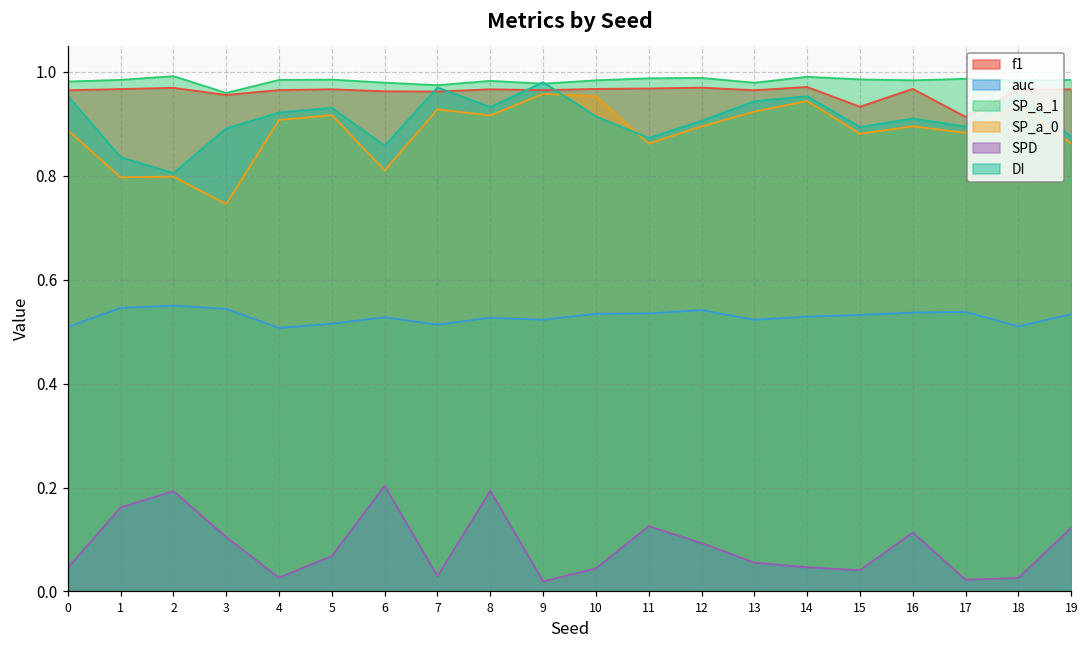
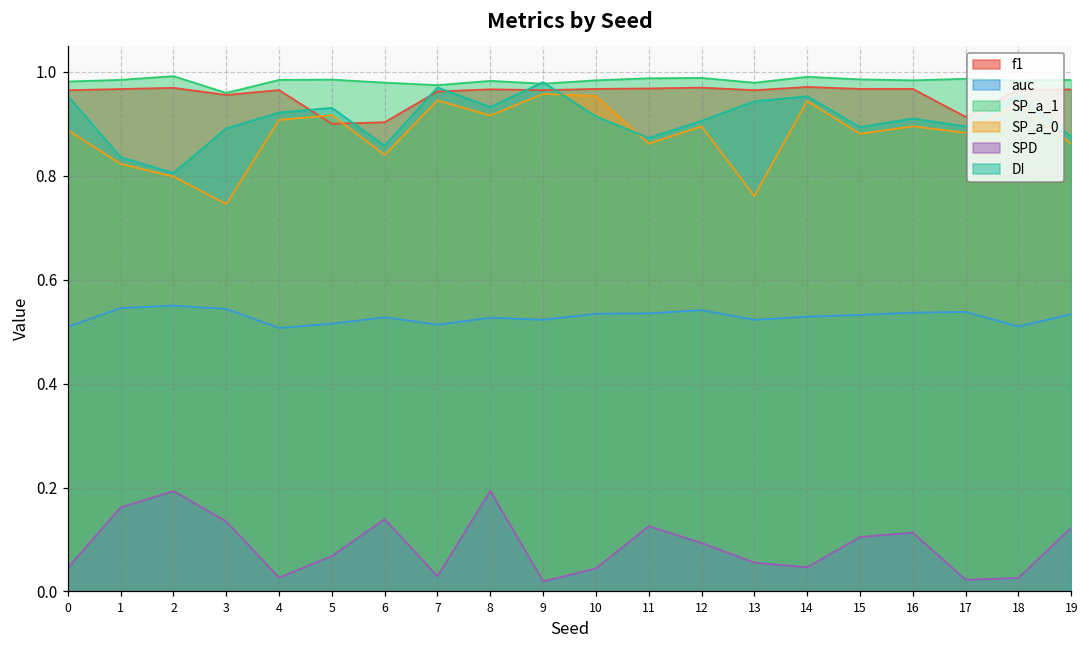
  {
    "f1": {
      "0": 0.96,
      "1": 0.97,
      "2": 0.97,
      "4": 0.96,
-     "5": 0.97,
-     "6": 0.96,
+     "5": 0.90,
+     "6": 0.90,
      "7": 0.96,
      "8": 0.97,
      "9": 0.96,
      "10": 0.97,
      "11": 0.97,
      "12": 0.97,
      "13": 0.96,
      "14": 0.97,
-     "15": 0.93,
+     "15": 0.97,
      "16": 0.97,
      "17": 0.91,
      "19": 0.97
    },
    "SP_a_0": {
      "0": 0.89,
-     "1": 0.80,
+     "1": 0.82,
      "2": 0.80,
      "3": 0.75,
      "4": 0.91,
      "5": 0.92,
-     "6": 0.81,
-     "7": 0.93,
+     "6": 0.84,
+     "7": 0.94,
      "8": 0.92,
      "9": 0.96,
      "10": 0.95,
      "11": 0.86,
      "12": 0.89,
-     "13": 0.92,
+     "13": 0.76,
      "14": 0.94,
      "15": 0.88,
      "16": 0.90,
      "17": 0.88,
      "19": 0.86
    },
    "SPD": {
      "0": 0.05,
      "1": 0.16,
      "2": 0.19,
-     "3": 0.10,
+     "3": 0.13,
      "4": 0.03,
      "5": 0.07,
-     "6": 0.20,
+     "6": 0.14,
      "7": 0.03,
      "8": 0.19,
      "9": 0.02,
      "10": 0.04,
      "11": 0.13,
      "12": 0.09,
      "13": 0.06,
      "14": 0.05,
-     "15": 0.04,
+     "15": 0.10,
      "16": 0.11,
      "17": 0.02,
      "18": 0.03,
      "19": 0.12
    }
  }
